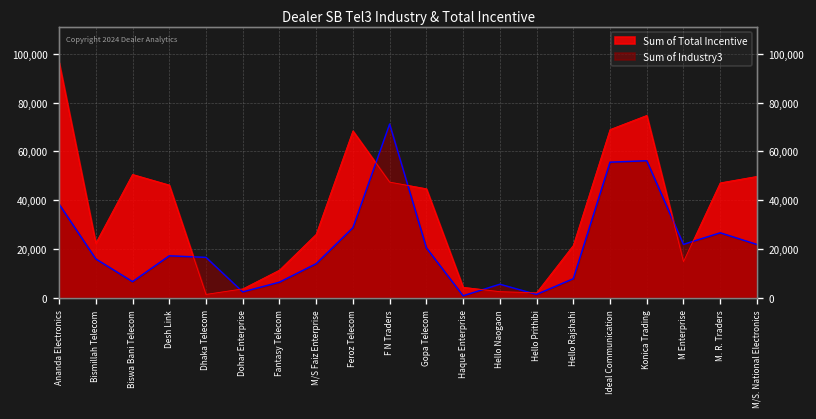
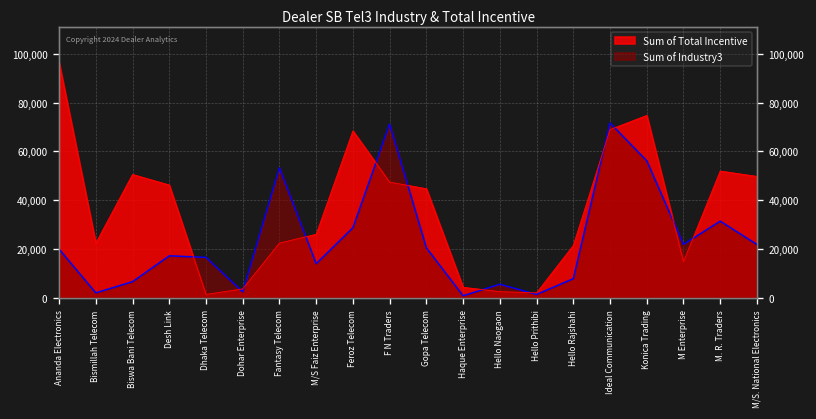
  {
    "Sum of Industry3": {
-     "Ananda Electronics": "38,000",
-     "Bismillah Telecom": "16,000",
+     "Ananda Electronics": "20,000",
+     "Bismillah Telecom": "2,000",
      "Biswa Bani Telecom": "7,000",
      "Desh Link": "17,000",
      "Dhaka Telecom": "17,000",
-     "Fantasy Telecom": "6,000",
+     "Fantasy Telecom": "53,000",
      "M/S Faiz Enterprise": "14,000",
      "Feroz Telecom": "29,000",
      "F N Traders": "71,000",
      "Gopa Telecom": "20,000",
      "Haque Enterprise": "1,000",
      "Hello Naogaon": "6,000",
      "Hello Rajshahi": "8,000",
-     "Ideal Communication": "56,000",
+     "Ideal Communication": "72,000",
      "Konica Trading": "56,000",
      "M Enterprise": "22,000",
-     "M. R. Traders": "27,000",
+     "M. R. Traders": "31,000",
      "M/S. National Electronics": "22,000"
    },
    "Sum of Total Incentive": {
      "Bismillah Telecom": "22,000",
      "Biswa Bani Telecom": "51,000",
      "Desh Link": "46,000",
      "Dhaka Telecom": "1,000",
-     "Fantasy Telecom": "11,000",
+     "Fantasy Telecom": "22,000",
      "M/S Faiz Enterprise": "26,000",
      "Feroz Telecom": "68,000",
      "F N Traders": "47,000",
      "Gopa Telecom": "45,000",
      "Haque Enterprise": "4,000",
      "Hello Naogaon": "2,000",
      "Hello Rajshahi": "21,000",
      "Ideal Communication": "69,000",
      "Konica Trading": "75,000",
      "M Enterprise": "15,000",
-     "M. R. Traders": "47,000",
+     "M. R. Traders": "52,000",
      "M/S. National Electronics": "50,000"
    }
  }
